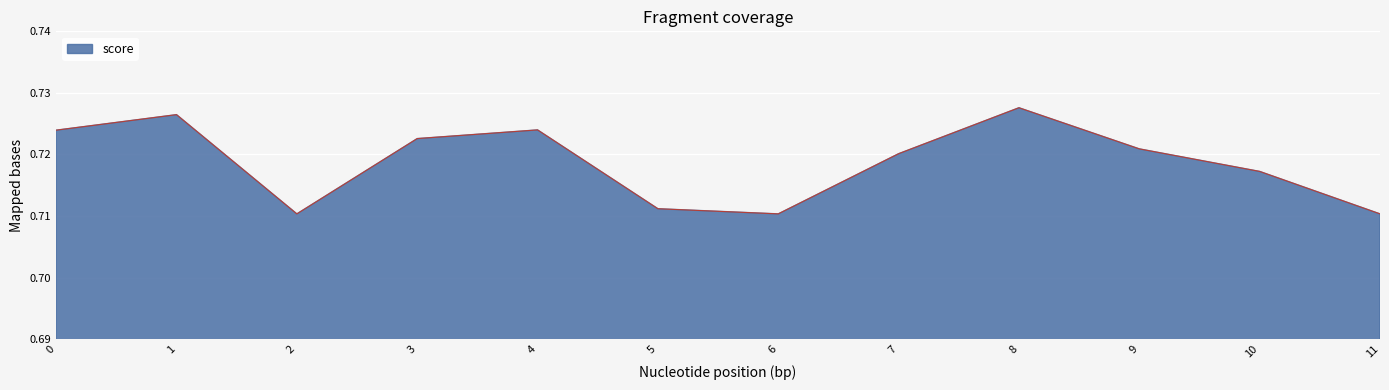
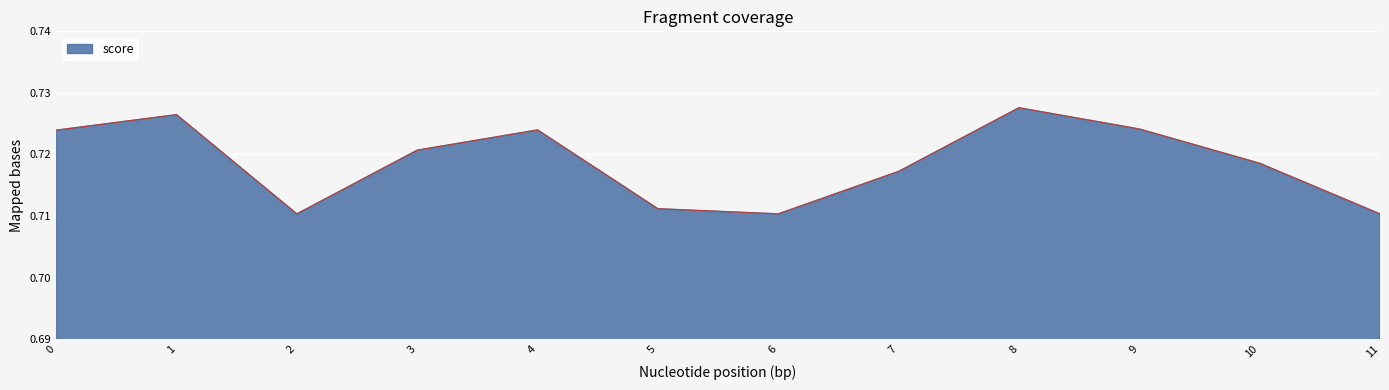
  {
    "0": 0.724,
    "1": 0.726,
    "2": 0.710,
-   "3": 0.723,
+   "3": 0.721,
    "4": 0.724,
    "5": 0.711,
    "6": 0.710,
-   "7": 0.720,
+   "7": 0.717,
    "8": 0.728,
-   "9": 0.721,
-   "10": 0.717,
+   "9": 0.724,
+   "10": 0.719,
    "11": 0.710
  }
